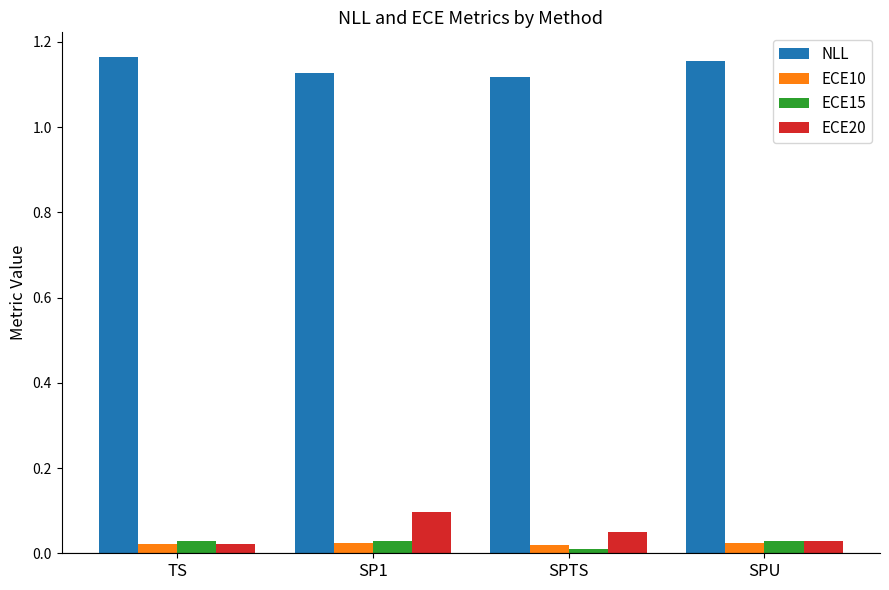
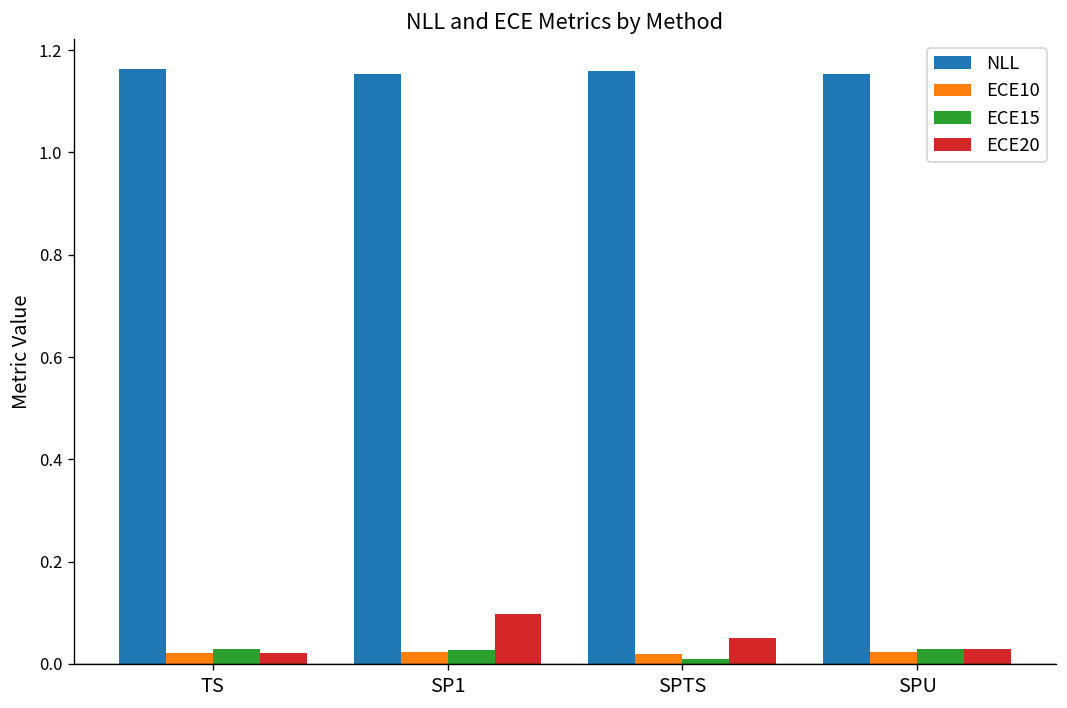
  {
    "NLL": {
      "TS": 1.16,
-     "SP1": 1.13,
-     "SPTS": 1.12,
+     "SP1": 1.15,
+     "SPTS": 1.16,
      "SPU": 1.15
    },
    "ECE10": {
      "TS": 0.02,
      "SP1": 0.02,
      "SPTS": 0.02,
      "SPU": 0.02
    },
    "ECE15": {
      "TS": 0.03,
      "SP1": 0.03,
      "SPTS": 0.01,
      "SPU": 0.03
    },
    "ECE20": {
      "TS": 0.02,
      "SP1": 0.10,
      "SPTS": 0.05,
      "SPU": 0.03
    }
  }
